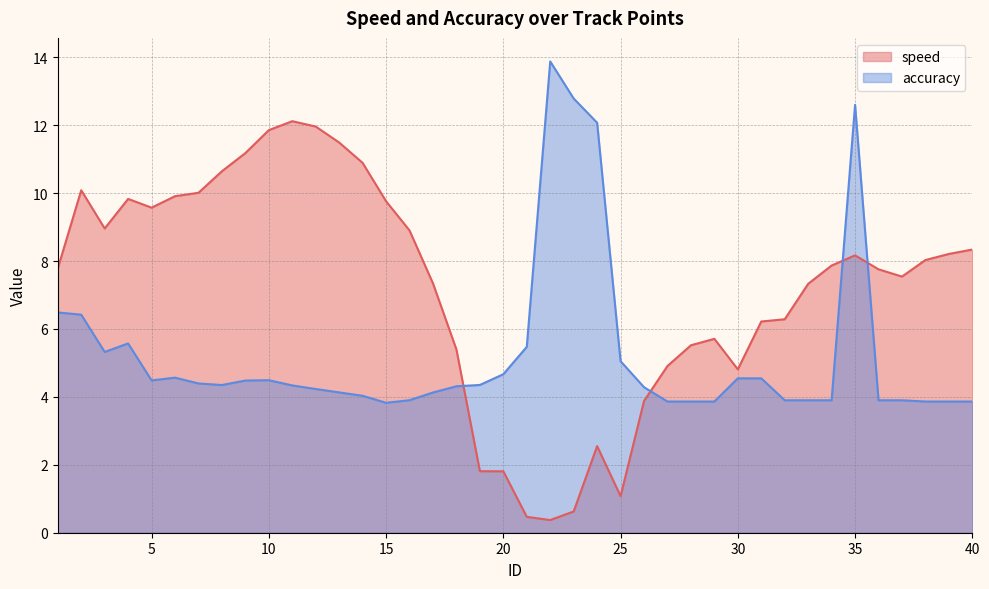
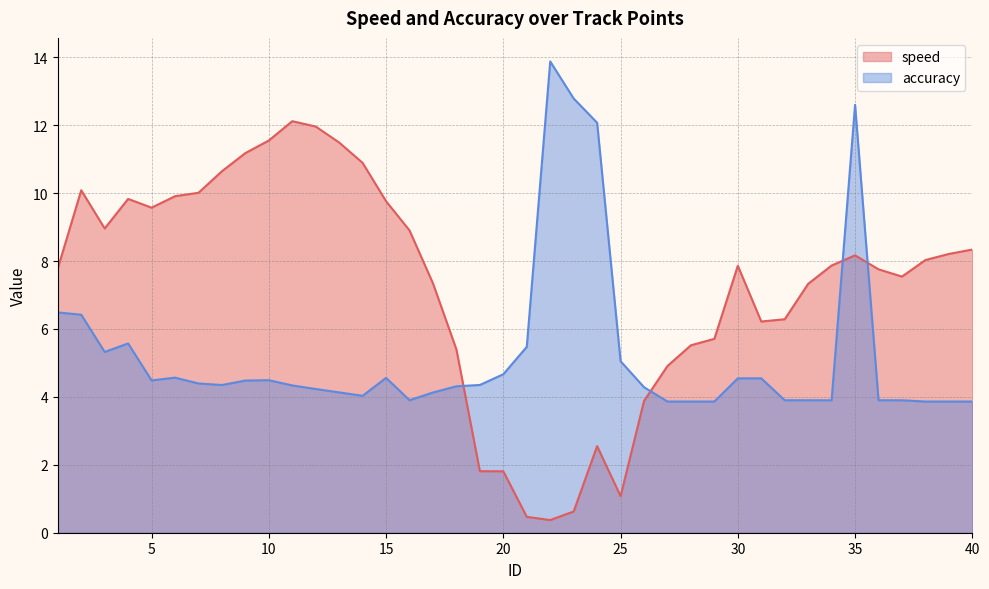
  {
    "speed": {
      "5": 9.6,
-     "10": 11.9,
+     "10": 11.5,
      "15": 9.8,
      "20": 1.8,
      "25": 1.1,
-     "30": 4.8,
+     "30": 7.9,
      "35": 8.2,
      "40": 8.3
    },
    "accuracy": {
      "5": 4.5,
      "10": 4.5,
-     "15": 3.8,
+     "15": 4.6,
      "20": 4.7,
      "25": 5.1,
      "30": 4.5,
      "35": 12.6,
      "40": 3.9
    }
  }
